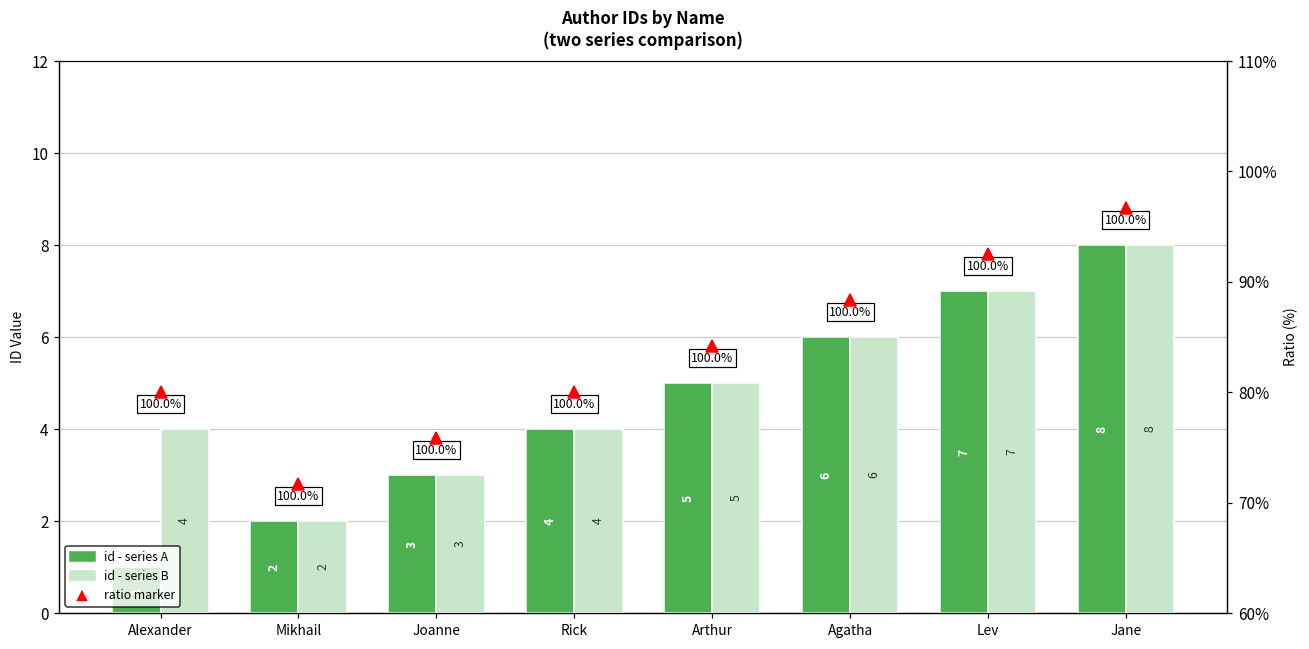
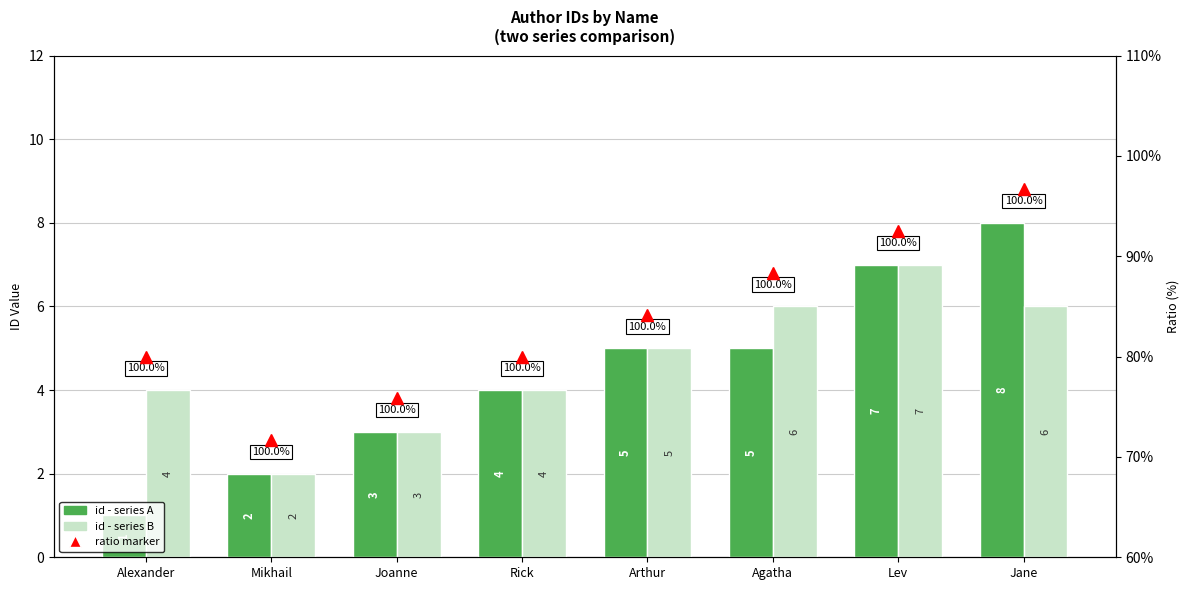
  {
    "id - series A": {
      "Mikhail": 2,
      "Joanne": 3,
      "Rick": 4,
      "Arthur": 5,
-     "Agatha": 6,
+     "Agatha": 5,
      "Lev": 7,
      "Jane": 8
    },
    "id - series B": {
      "Alexander": 4,
      "Mikhail": 2,
      "Joanne": 3,
      "Rick": 4,
      "Arthur": 5,
      "Agatha": 6,
      "Lev": 7,
-     "Jane": 8
+     "Jane": 6
    }
  }
